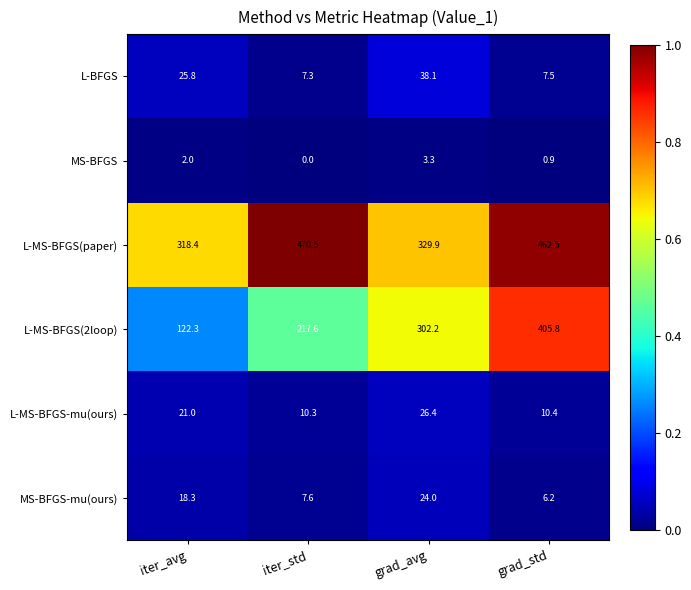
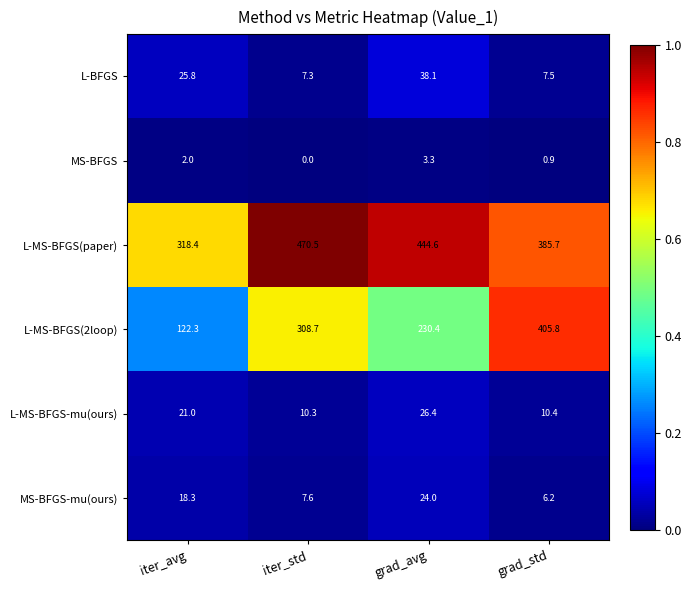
  {
    "L-BFGS": {
      "iter_avg": 25.8,
      "iter_std": 7.3,
      "grad_avg": 38.1,
      "grad_std": 7.5
    },
    "MS-BFGS": {
      "iter_avg": 2.0,
      "iter_std": 0.0,
      "grad_avg": 3.3,
      "grad_std": 0.9
    },
    "L-MS-BFGS(paper)": {
      "iter_avg": 318.4,
      "iter_std": 470.5,
-     "grad_avg": 329.9,
-     "grad_std": 462.5
+     "grad_avg": 444.6,
+     "grad_std": 385.7
    },
    "L-MS-BFGS(2loop)": {
      "iter_avg": 122.3,
-     "iter_std": 217.6,
-     "grad_avg": 302.2,
+     "iter_std": 308.7,
+     "grad_avg": 230.4,
      "grad_std": 405.8
    },
    "L-MS-BFGS-mu(ours)": {
      "iter_avg": 21.0,
      "iter_std": 10.3,
      "grad_avg": 26.4,
      "grad_std": 10.4
    },
    "MS-BFGS-mu(ours)": {
      "iter_avg": 18.3,
      "iter_std": 7.6,
      "grad_avg": 24.0,
      "grad_std": 6.2
    }
  }
